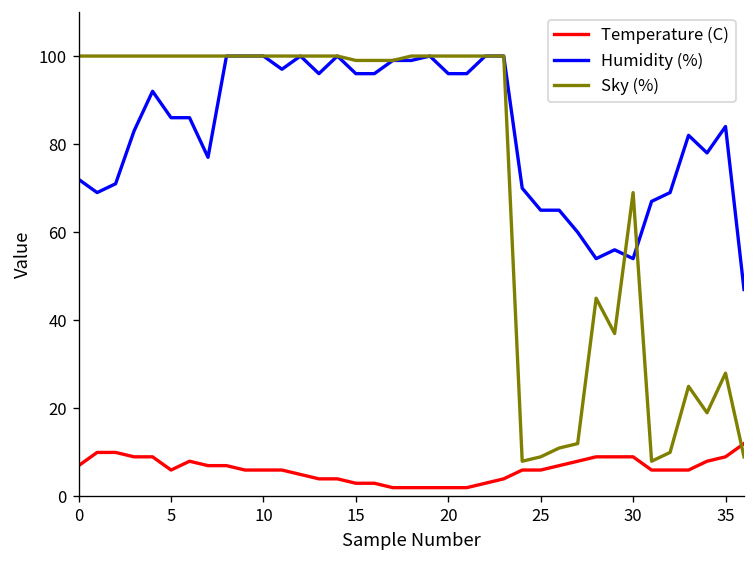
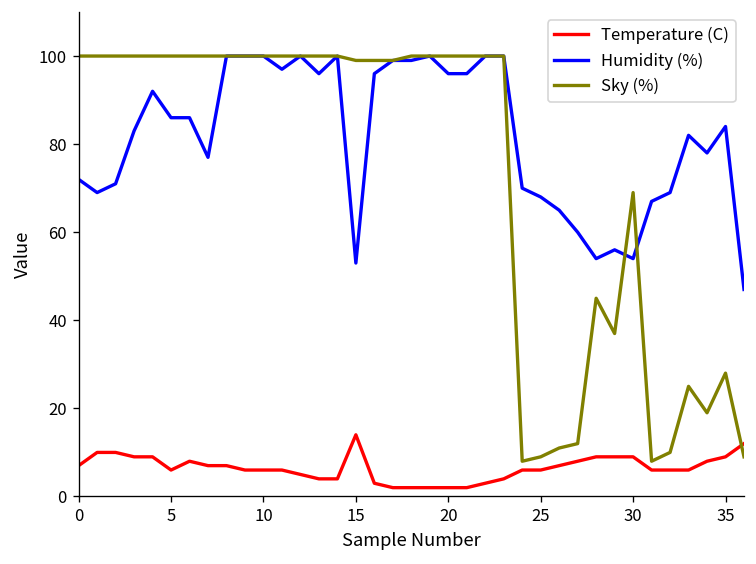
  {
    "Temperature (C)": {
      "0": 7,
      "5": 6,
      "10": 6,
-     "15": 3,
+     "15": 14,
      "20": 2,
      "25": 6,
      "30": 9,
      "35": 9
    },
    "Humidity (%)": {
      "0": 72,
      "5": 86,
-     "15": 96,
+     "15": 53,
      "20": 96,
-     "25": 65,
+     "25": 68,
      "30": 54,
      "35": 84
    },
    "Sky (%)": {
      "0": 100,
      "5": 100,
      "15": 99,
      "20": 100,
      "25": 9,
      "30": 69,
      "35": 28
    }
  }
